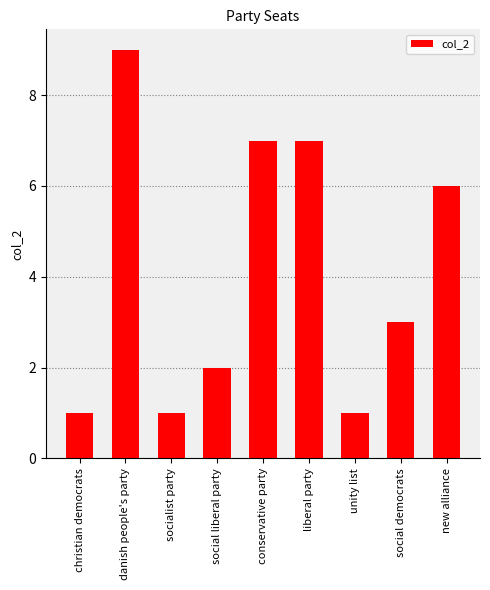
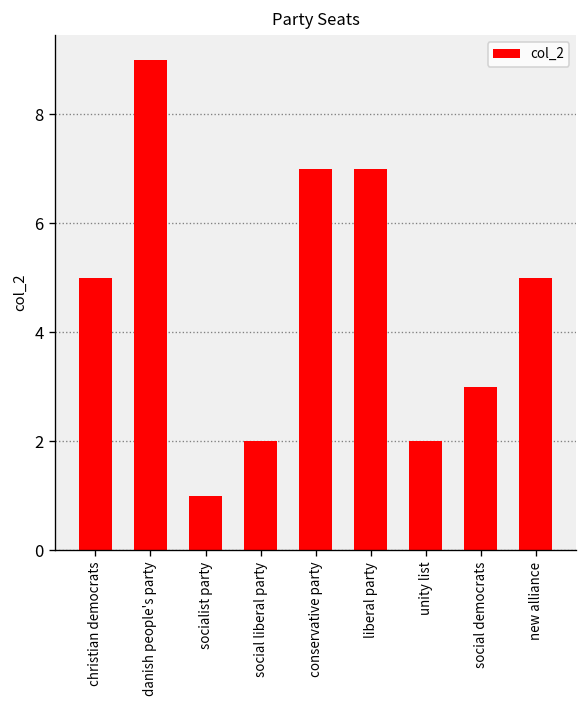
  {
-   "christian democrats": 1,
+   "christian democrats": 5,
    "danish people's party": 9,
    "socialist party": 1,
    "social liberal party": 2,
    "conservative party": 7,
    "liberal party": 7,
-   "unity list": 1,
+   "unity list": 2,
    "social democrats": 3,
-   "new alliance": 6
+   "new alliance": 5
  }
